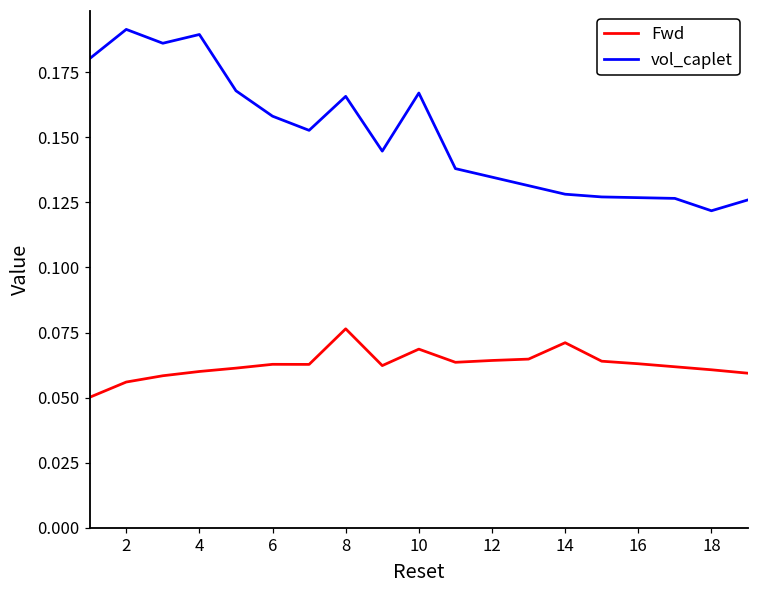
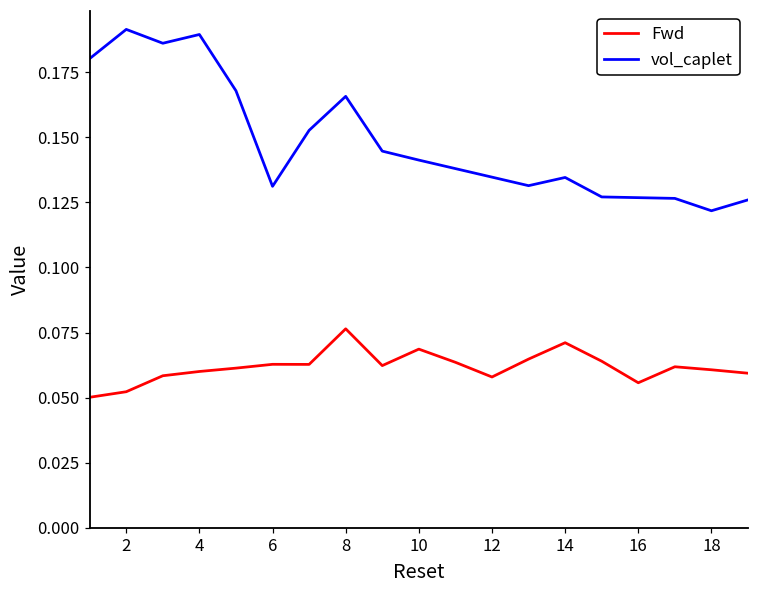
  {
    "Fwd": {
-     "2": 0.056,
+     "2": 0.052,
      "4": 0.060,
      "6": 0.063,
      "8": 0.076,
      "10": 0.069,
-     "12": 0.064,
+     "12": 0.058,
      "14": 0.071,
-     "16": 0.063,
+     "16": 0.056,
      "18": 0.061
    },
    "vol_caplet": {
      "2": 0.191,
      "4": 0.190,
-     "6": 0.158,
+     "6": 0.131,
      "8": 0.166,
-     "10": 0.167,
+     "10": 0.141,
      "12": 0.135,
-     "14": 0.128,
+     "14": 0.135,
      "16": 0.127,
      "18": 0.122
    }
  }
